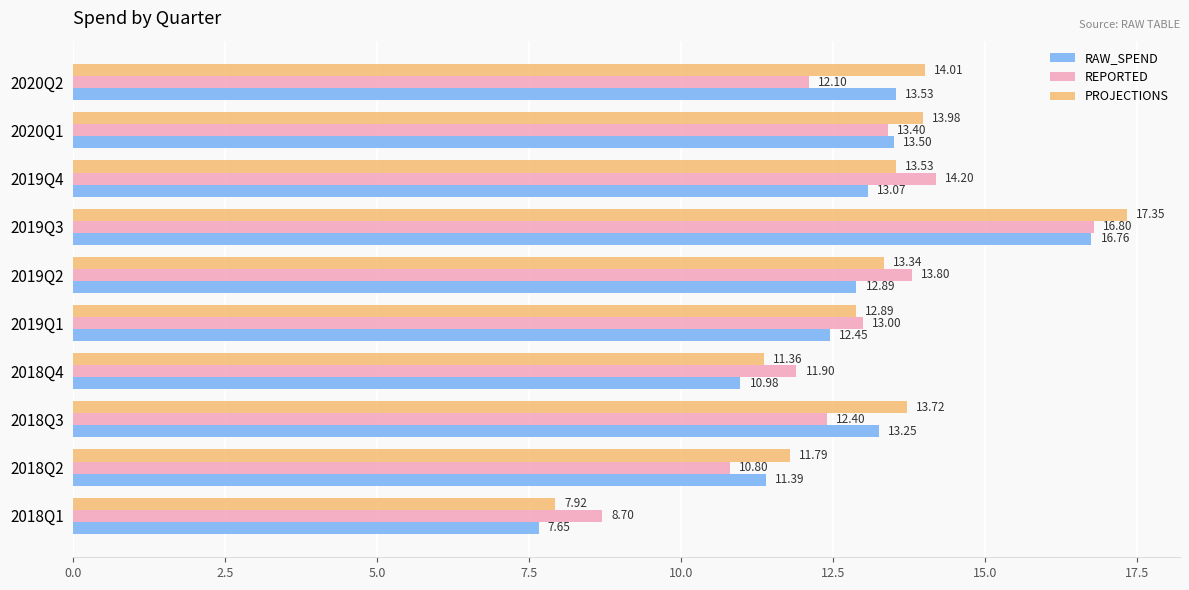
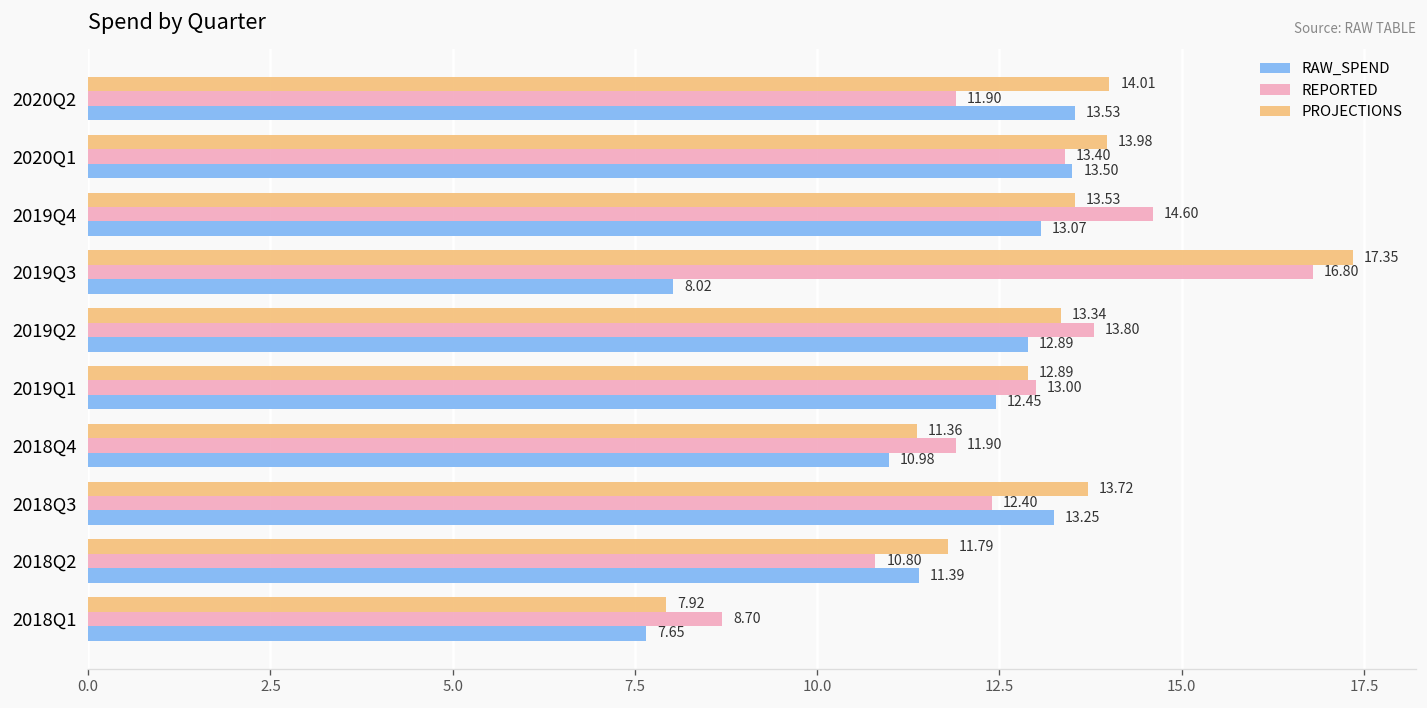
  {
    "RAW_SPEND": {
      "2020Q2": 13.53,
      "2020Q1": 13.50,
      "2019Q4": 13.07,
-     "2019Q3": 16.76,
+     "2019Q3": 8.02,
      "2019Q2": 12.89,
      "2019Q1": 12.45,
      "2018Q4": 10.98,
      "2018Q3": 13.25,
      "2018Q2": 11.39,
      "2018Q1": 7.65
    },
    "REPORTED": {
-     "2020Q2": 12.10,
+     "2020Q2": 11.90,
      "2020Q1": 13.40,
-     "2019Q4": 14.20,
+     "2019Q4": 14.60,
      "2019Q3": 16.80,
      "2019Q2": 13.80,
      "2019Q1": 13.00,
      "2018Q4": 11.90,
      "2018Q3": 12.40,
      "2018Q2": 10.80,
      "2018Q1": 8.70
    },
    "PROJECTIONS": {
      "2020Q2": 14.01,
      "2020Q1": 13.98,
      "2019Q4": 13.53,
      "2019Q3": 17.35,
      "2019Q2": 13.34,
      "2019Q1": 12.89,
      "2018Q4": 11.36,
      "2018Q3": 13.72,
      "2018Q2": 11.79,
      "2018Q1": 7.92
    }
  }
